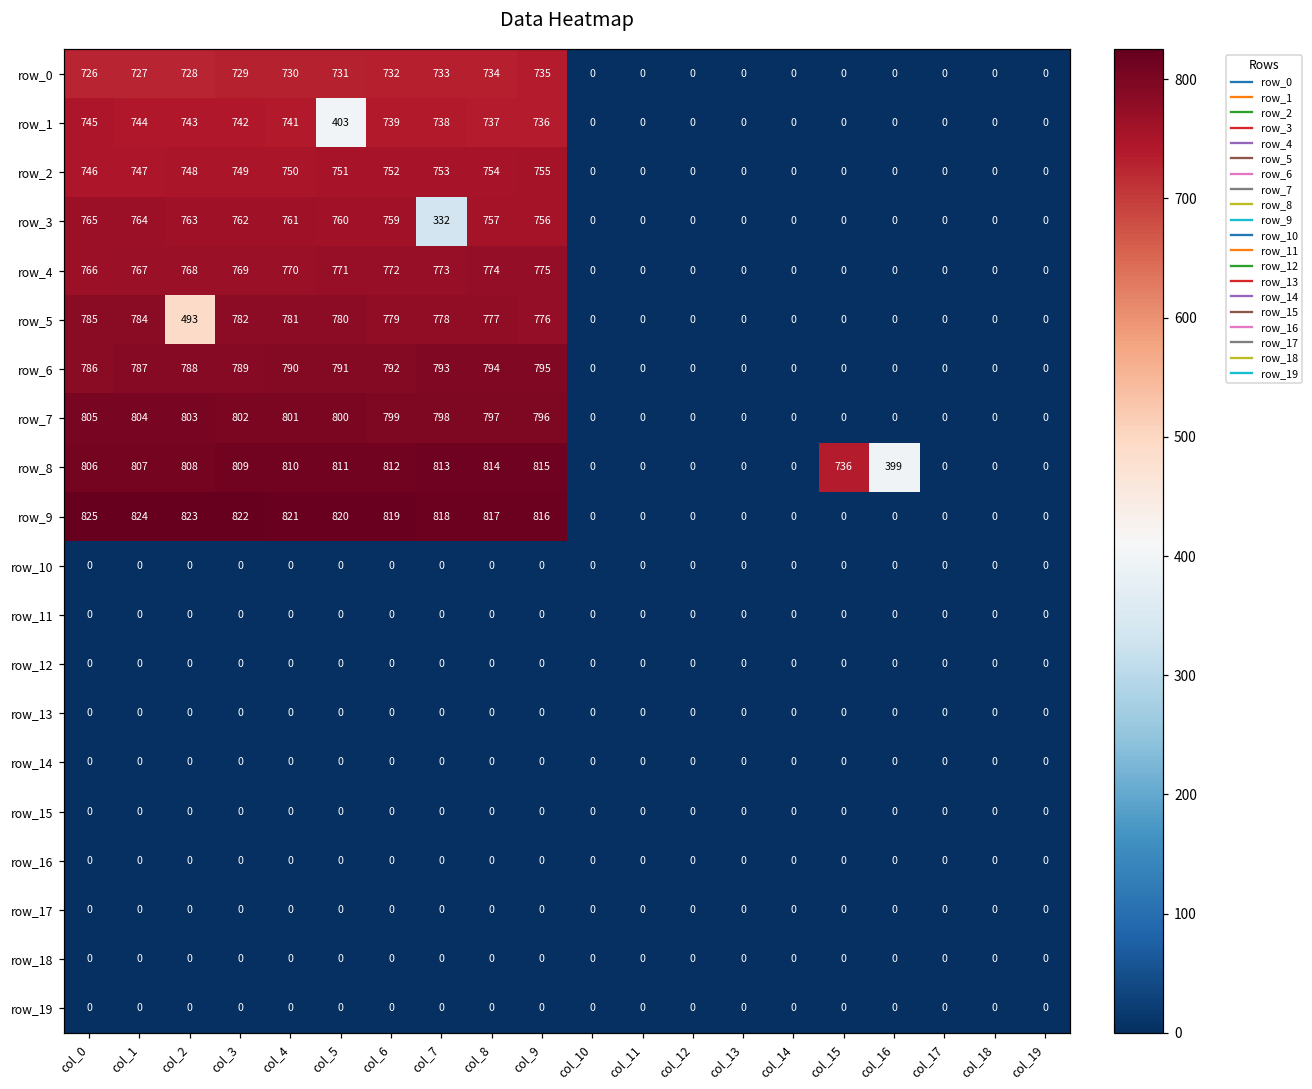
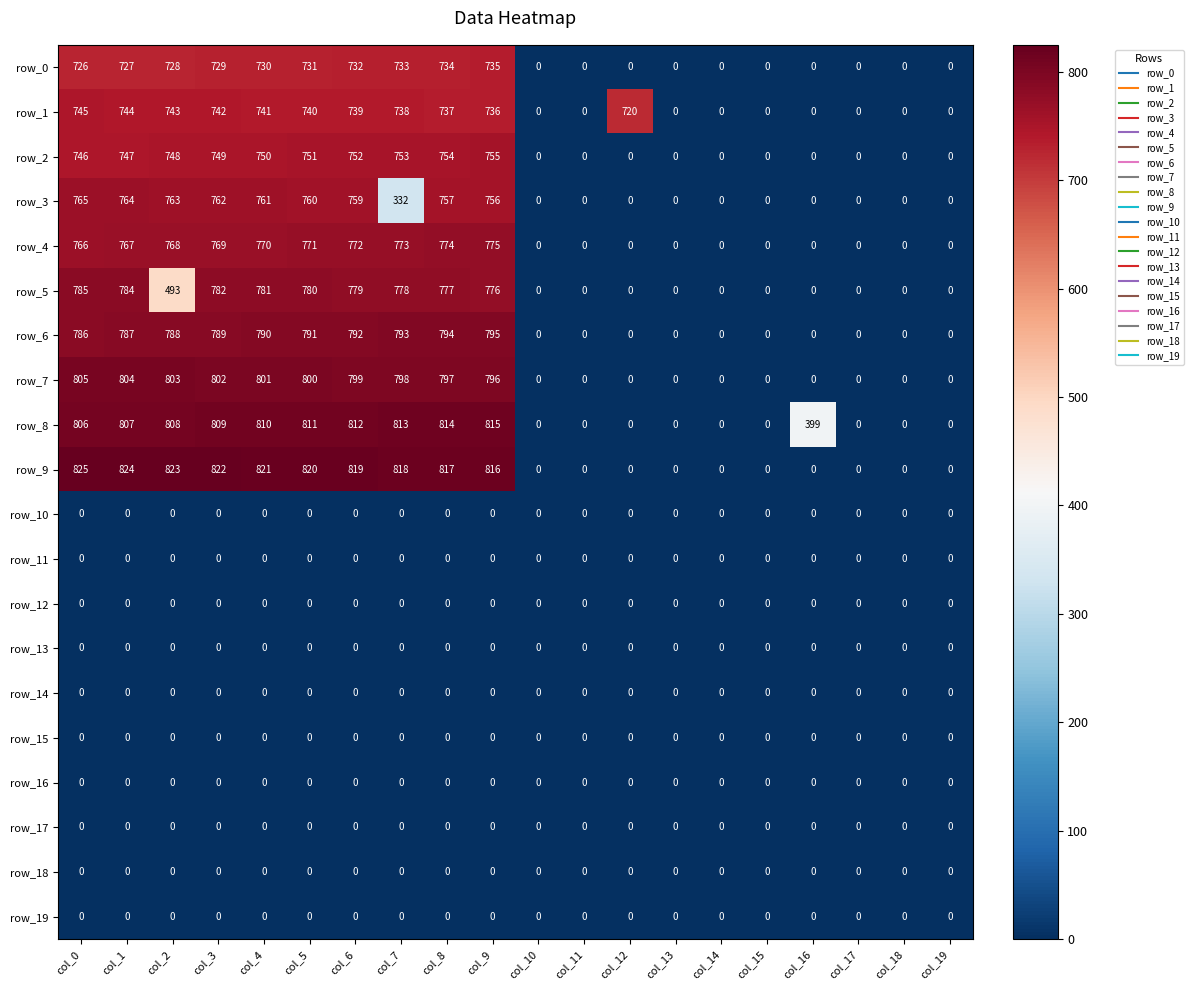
  {
    "row_1": {
      "col_0": 745,
      "col_1": 744,
      "col_2": 743,
      "col_3": 742,
      "col_4": 741,
-     "col_5": 403,
+     "col_5": 740,
      "col_6": 739,
      "col_7": 738,
      "col_8": 737,
      "col_9": 736,
      "col_10": 0,
      "col_11": 0,
-     "col_12": 0,
+     "col_12": 720,
      "col_13": 0,
      "col_14": 0,
      "col_15": 0,
      "col_16": 0,
      "col_17": 0,
      "col_18": 0,
      "col_19": 0
    },
    "row_8": {
      "col_0": 806,
      "col_1": 807,
      "col_2": 808,
      "col_3": 809,
      "col_4": 810,
      "col_5": 811,
      "col_6": 812,
      "col_7": 813,
      "col_8": 814,
      "col_9": 815,
      "col_10": 0,
      "col_11": 0,
      "col_12": 0,
      "col_13": 0,
      "col_14": 0,
-     "col_15": 736,
+     "col_15": 0,
      "col_16": 399,
      "col_17": 0,
      "col_18": 0,
      "col_19": 0
    }
  }
